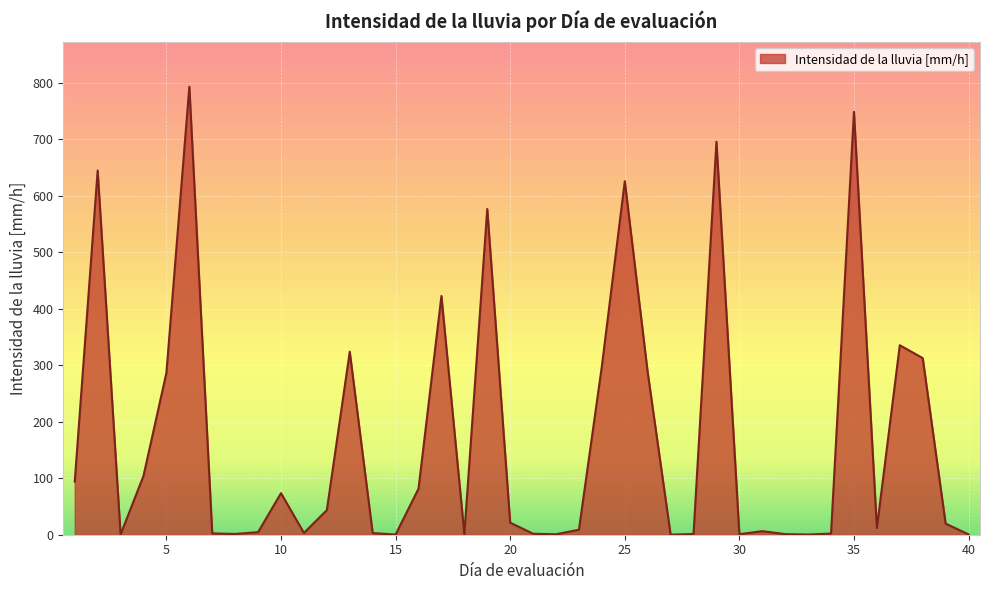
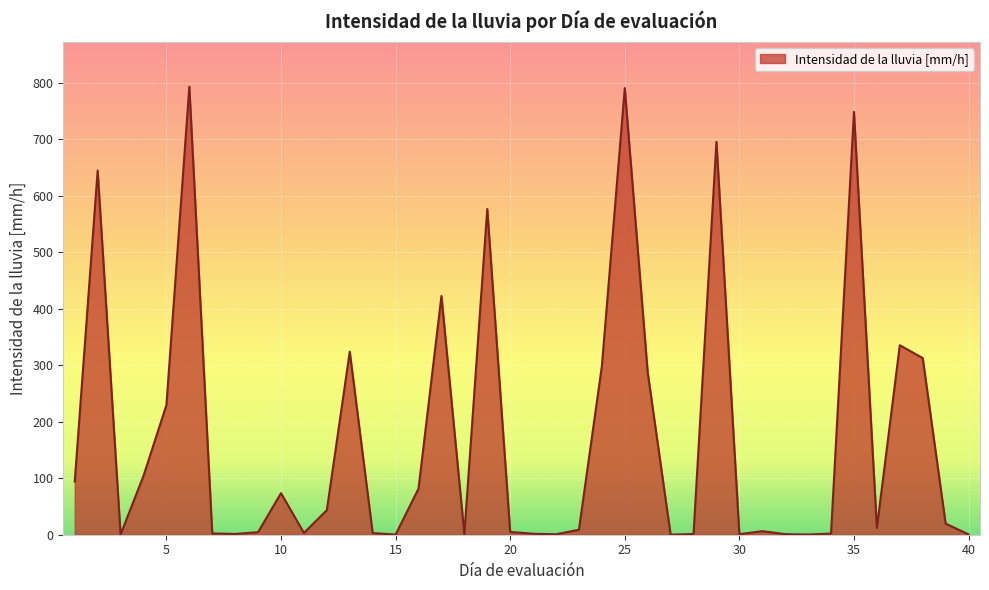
  {
-   "5": 290,
+   "5": 230,
    "10": 70,
    "15": 0,
-   "20": 20,
-   "25": 630,
+   "20": 0,
+   "25": 790,
    "30": 0,
    "35": 750,
    "40": 0
  }
